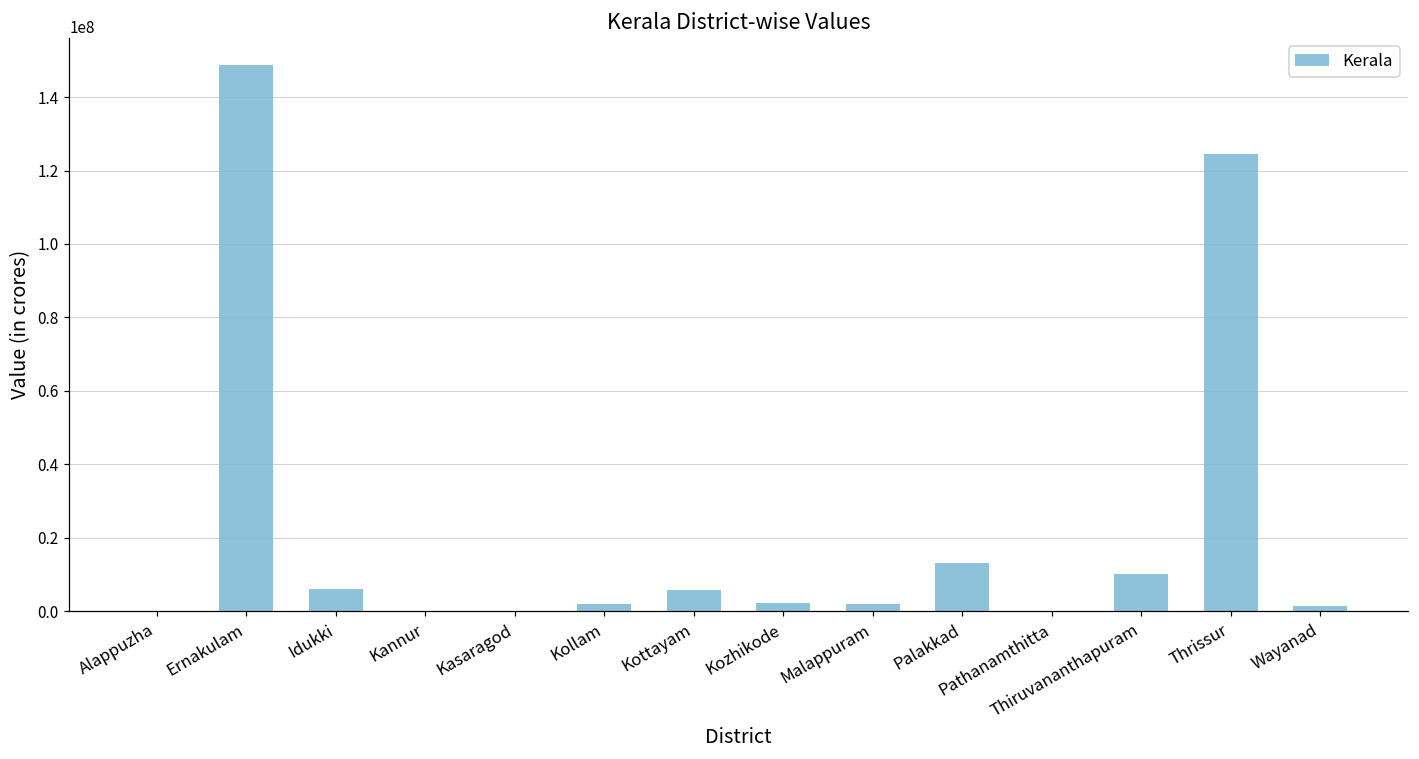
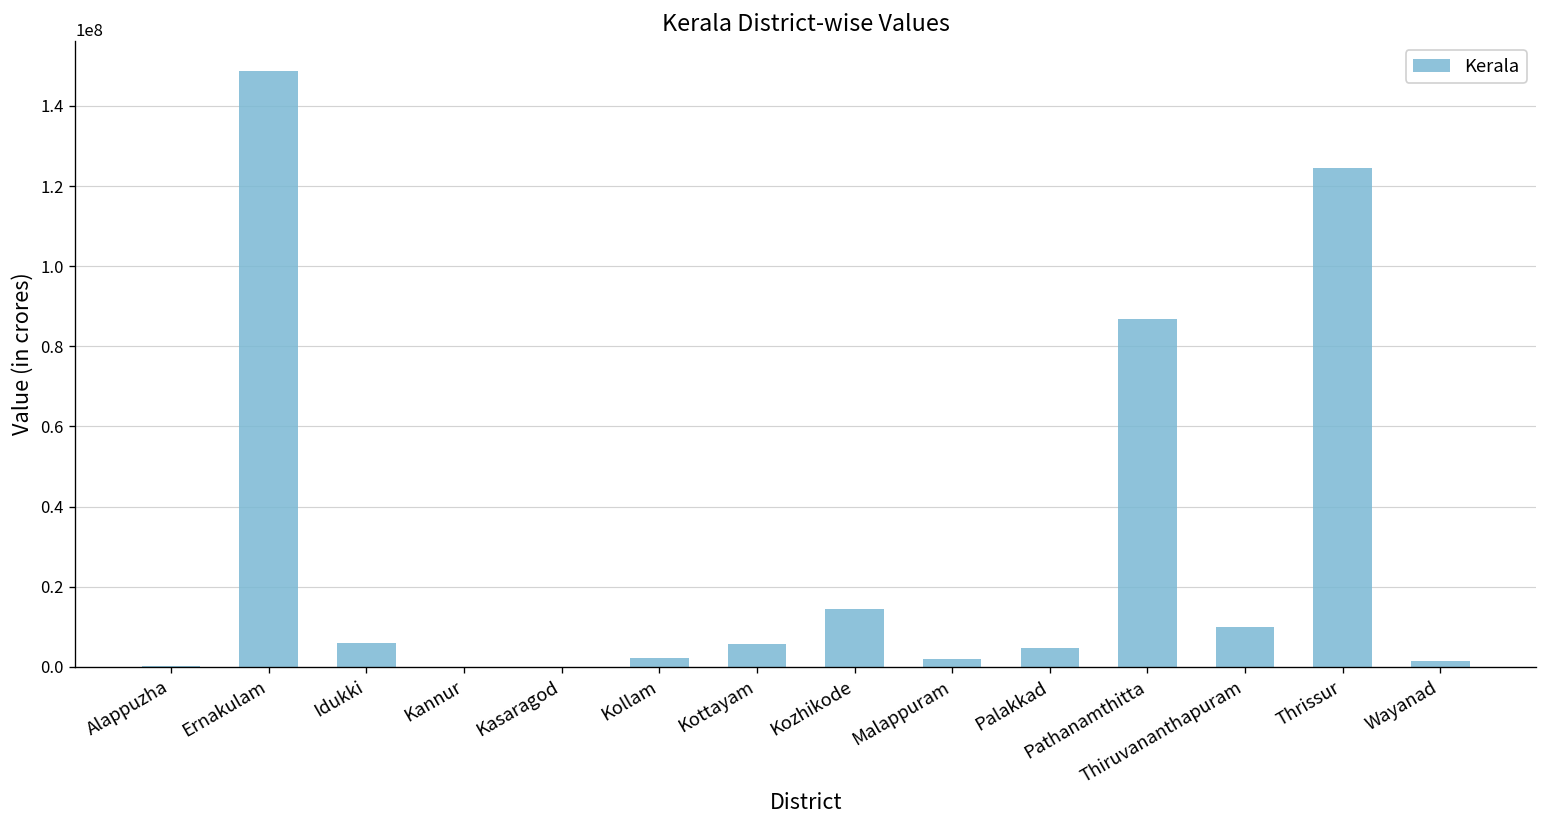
  {
    "Ernakulam": 149000000,
    "Idukki": 6000000,
    "Kannur": 0,
    "Kasaragod": 0,
    "Kollam": 2000000,
    "Kottayam": 6000000,
-   "Kozhikode": 2000000,
+   "Kozhikode": 14000000,
    "Malappuram": 2000000,
-   "Palakkad": 13000000,
-   "Pathanamthitta": 0,
+   "Palakkad": 5000000,
+   "Pathanamthitta": 87000000,
    "Thiruvananthapuram": 10000000,
    "Thrissur": 124000000,
    "Wayanad": 1000000
  }
